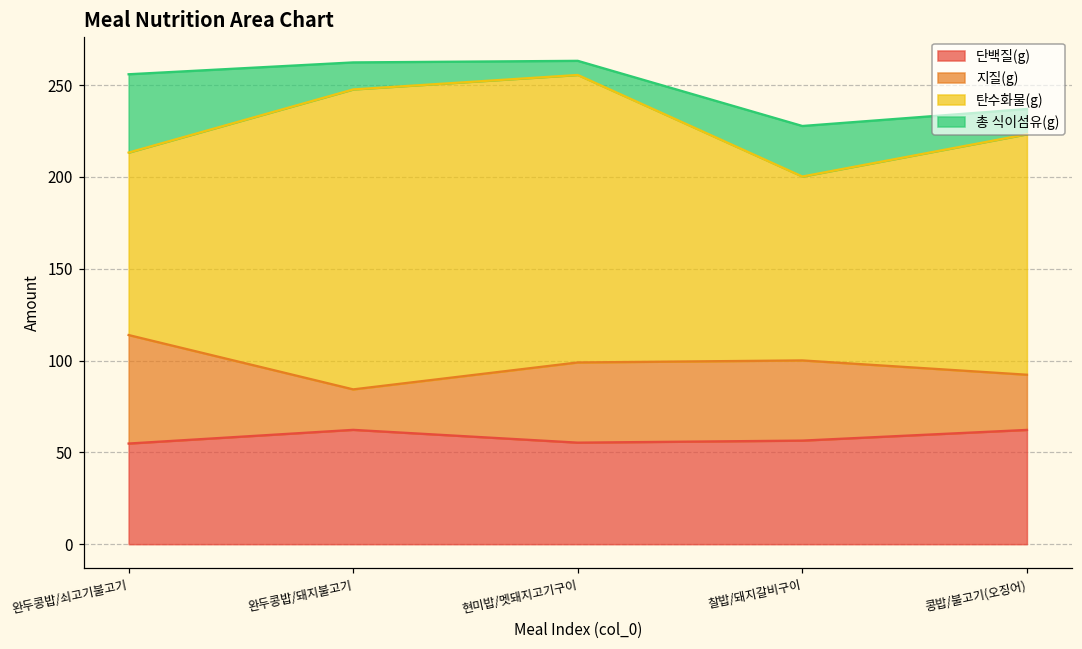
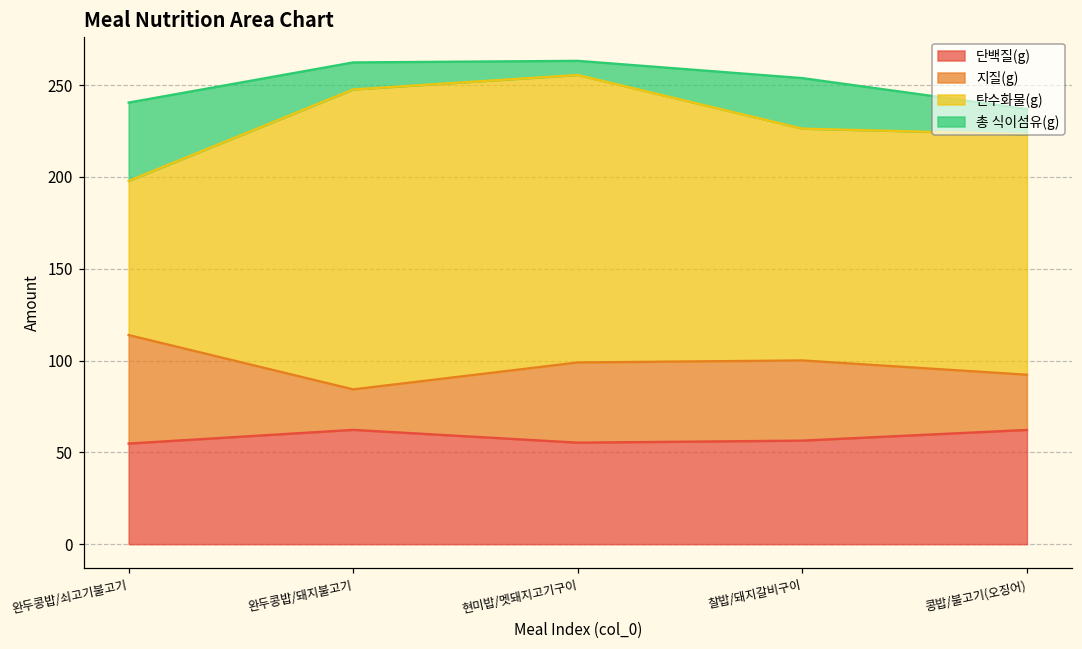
  {
    "탄수화물(g)": {
-     "완두콩밥/쇠고기불고기": 99,
+     "완두콩밥/쇠고기불고기": 84,
      "완두콩밥/돼지불고기": 163,
      "현미밥/멧돼지고기구이": 157,
-     "찰밥/돼지갈비구이": 100,
+     "찰밥/돼지갈비구이": 126,
      "콩밥/불고기(오징어)": 131
    },
    "총 식이섬유(g)": {
      "완두콩밥/쇠고기불고기": 43,
      "완두콩밥/돼지불고기": 15,
      "현미밥/멧돼지고기구이": 8,
      "찰밥/돼지갈비구이": 28
    }
  }
